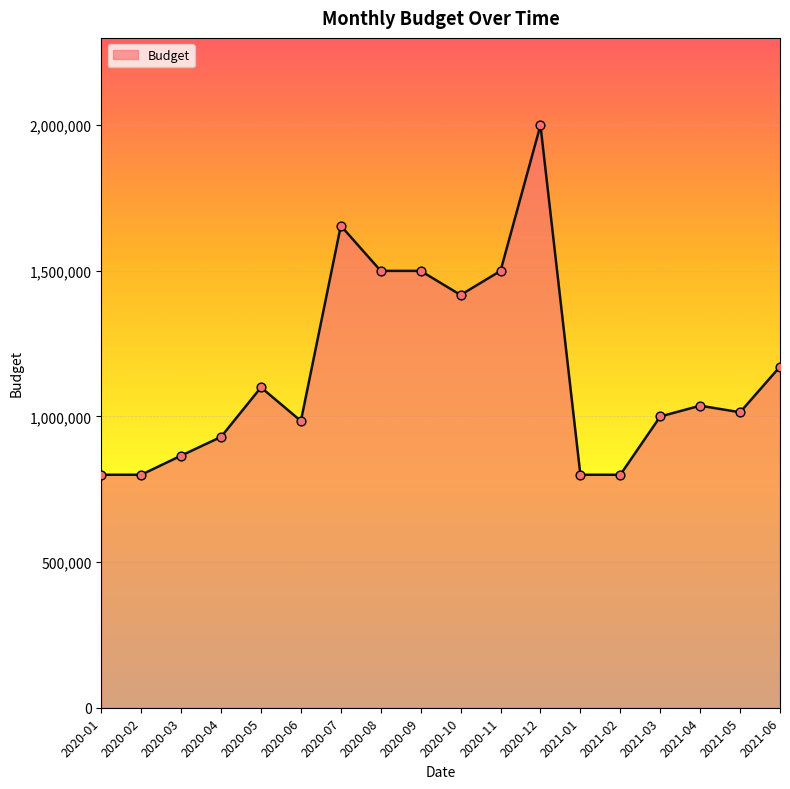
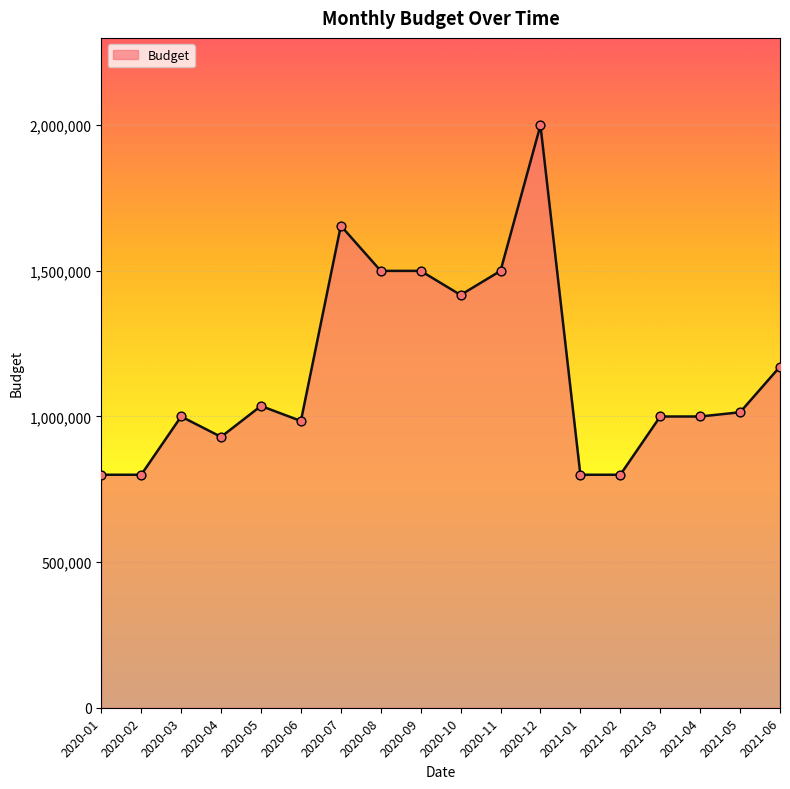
  {
    "2020-01": "800,000",
    "2020-02": "800,000",
-   "2020-03": "870,000",
+   "2020-03": "1,000,000",
    "2020-04": "930,000",
-   "2020-05": "1,100,000",
+   "2020-05": "1,040,000",
    "2020-06": "980,000",
    "2020-07": "1,650,000",
    "2020-08": "1,500,000",
    "2020-09": "1,500,000",
    "2020-10": "1,420,000",
    "2020-11": "1,500,000",
    "2020-12": "2,000,000",
    "2021-01": "800,000",
    "2021-02": "800,000",
    "2021-03": "1,000,000",
-   "2021-04": "1,040,000",
+   "2021-04": "1,000,000",
    "2021-05": "1,010,000",
    "2021-06": "1,170,000"
  }
